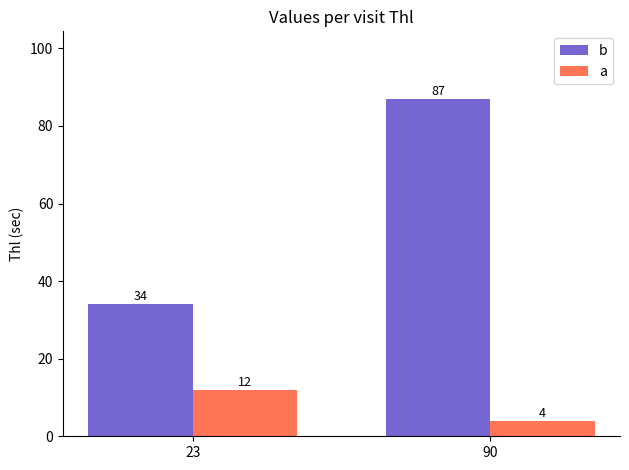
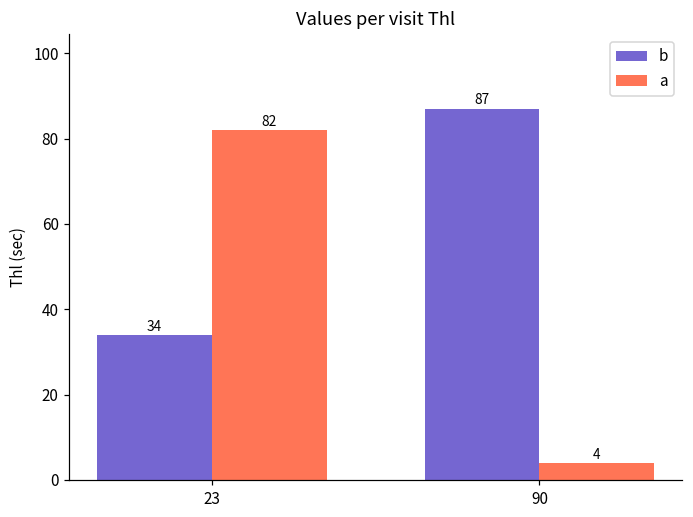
  {
    "b": {
      "23": 34,
      "90": 87
    },
    "a": {
-     "23": 12,
+     "23": 82,
      "90": 4
    }
  }
